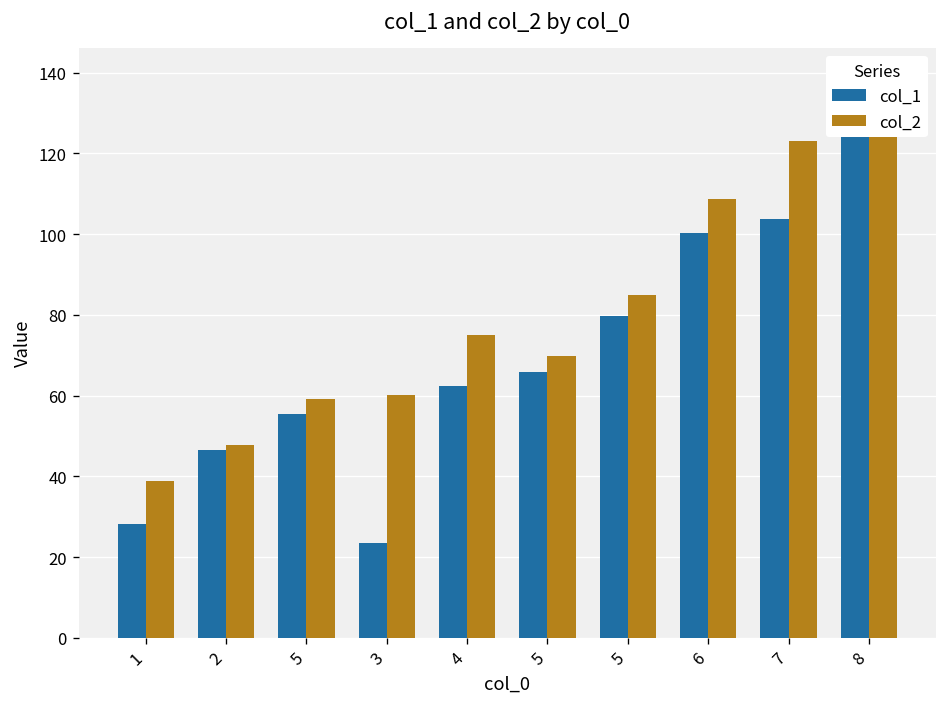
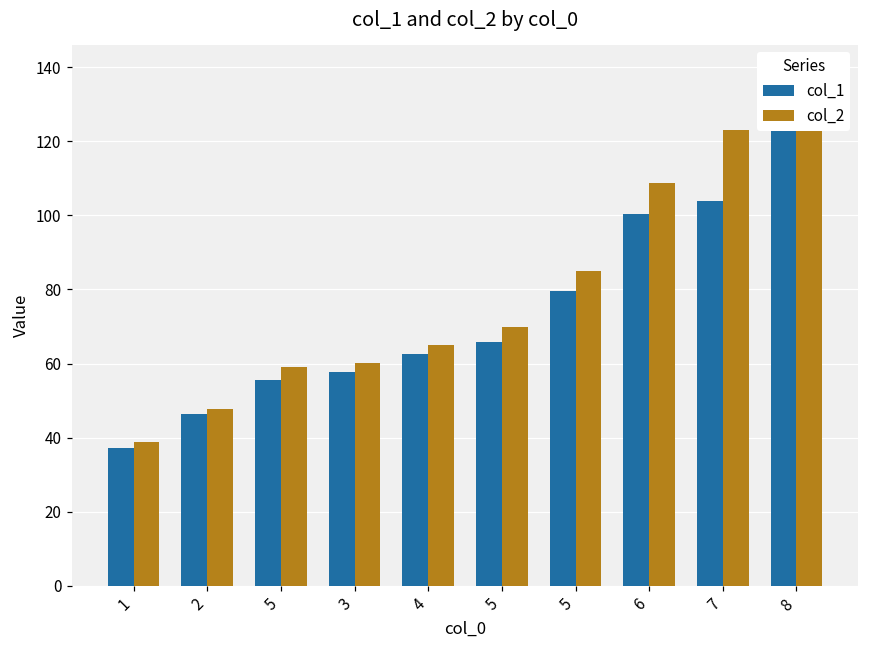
  {
    "col_1": {
-     "1": 28,
+     "1": 37,
      "2": 46,
-     "3": 23,
+     "3": 58,
      "4": 62,
      "6": 100,
      "7": 104
    },
    "col_2": {
      "1": 39,
      "2": 48,
      "3": 60,
-     "4": 75,
+     "4": 65,
      "6": 109,
      "7": 123
    }
  }
